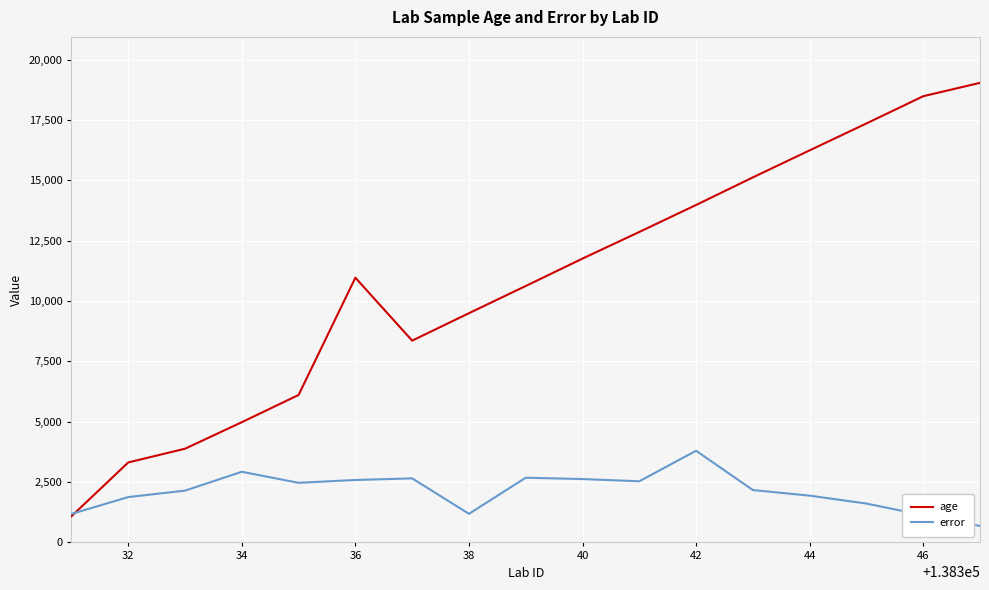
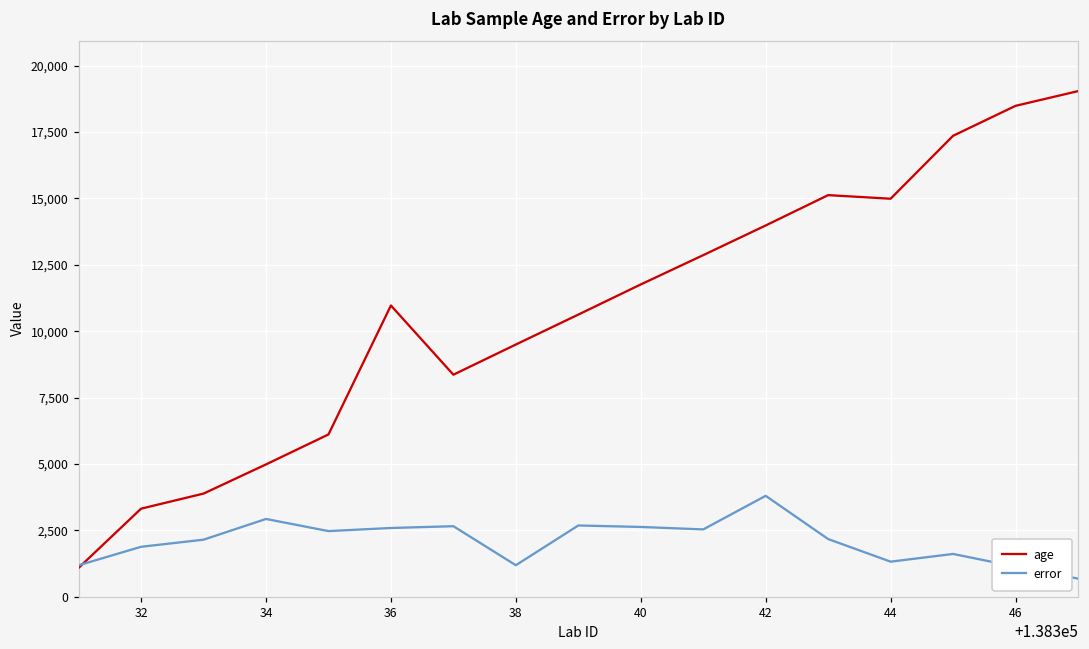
  {
    "age": {
      "32": "3,300",
      "34": "5,000",
      "36": "11,000",
      "38": "9,500",
      "40": "11,800",
      "42": "14,000",
-     "44": "16,200",
+     "44": "15,000",
      "46": "18,500"
    },
    "error": {
      "32": "1,900",
      "34": "2,900",
      "36": "2,600",
      "38": "1,200",
      "40": "2,600",
      "42": "3,800",
-     "44": "1,900"
+     "44": "1,300"
    }
  }
